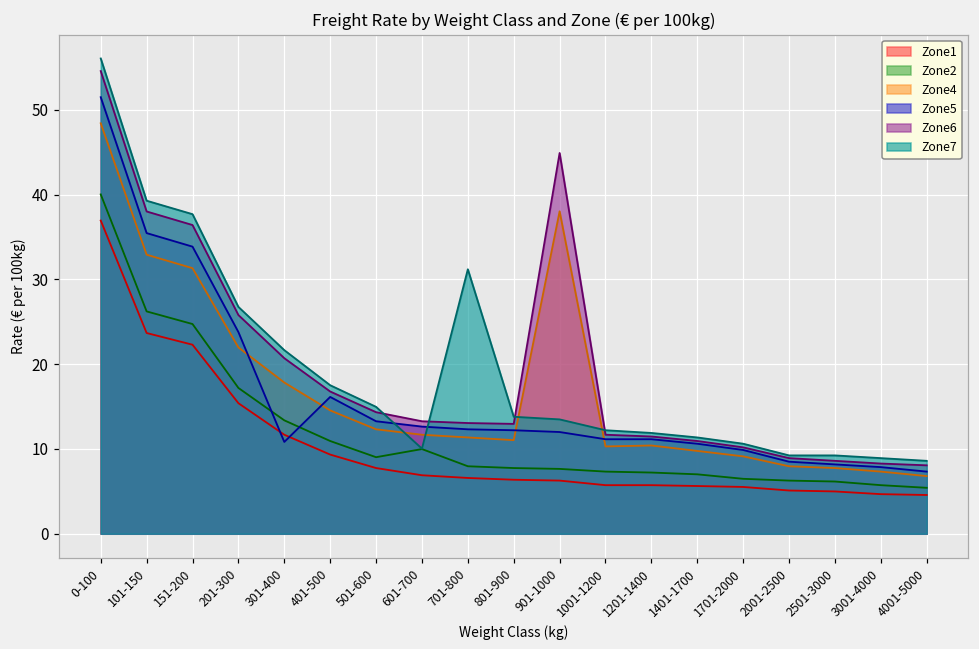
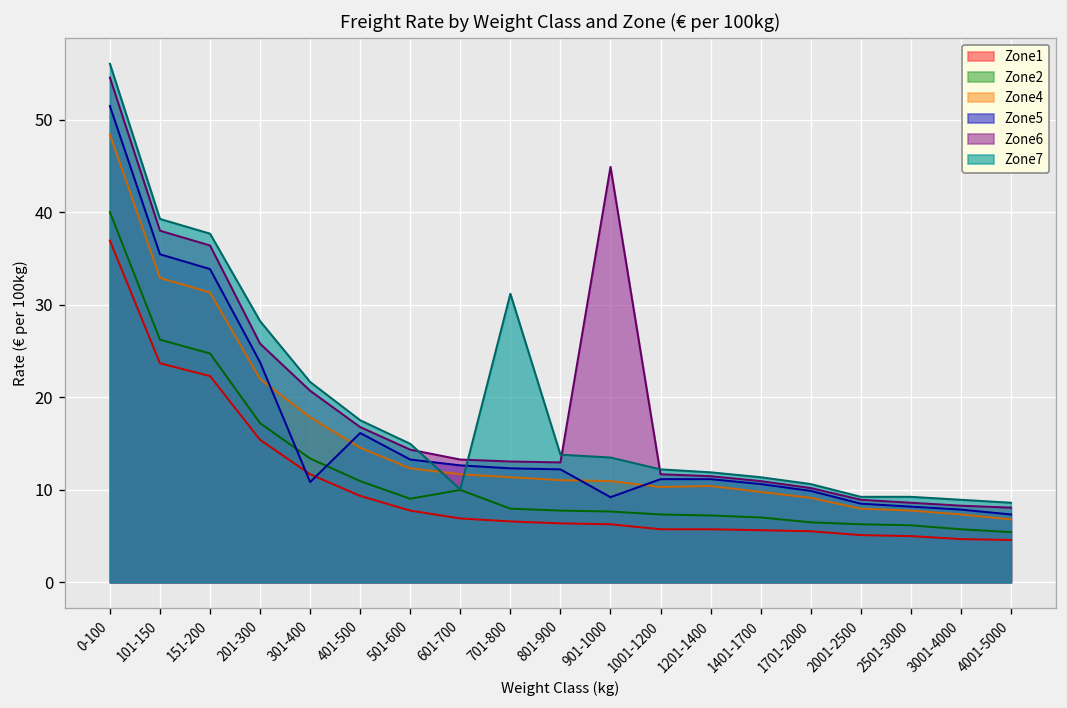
  {
    "Zone1": {
      "0-100": 37,
      "101-150": 24,
      "151-200": 22,
      "201-300": 15,
      "301-400": 12,
      "401-500": 9,
      "501-600": 8,
      "601-700": 7,
      "701-800": 7,
      "801-900": 6,
      "901-1000": 6,
      "1001-1200": 6,
      "1201-1400": 6,
      "1401-1700": 6,
      "1701-2000": 6,
      "2001-2500": 5,
      "2501-3000": 5,
      "3001-4000": 5,
      "4001-5000": 5
    },
    "Zone2": {
      "0-100": 40,
      "101-150": 26,
      "151-200": 25,
      "201-300": 17,
      "301-400": 13,
      "401-500": 11,
      "501-600": 9,
      "701-800": 8,
      "801-900": 8,
      "901-1000": 8,
      "1001-1200": 7,
      "1201-1400": 7,
      "1401-1700": 7,
      "1701-2000": 6,
      "2001-2500": 6,
      "2501-3000": 6,
      "3001-4000": 6,
      "4001-5000": 5
    },
    "Zone4": {
      "0-100": 48,
      "101-150": 33,
      "151-200": 31,
      "201-300": 22,
      "301-400": 18,
      "401-500": 15,
      "501-600": 12,
      "601-700": 12,
      "701-800": 11,
      "801-900": 11,
-     "901-1000": 38,
+     "901-1000": 11,
      "1001-1200": 10,
      "1201-1400": 10,
      "1401-1700": 10,
      "1701-2000": 9,
      "2001-2500": 8,
      "2501-3000": 8,
      "3001-4000": 7,
      "4001-5000": 7
    },
    "Zone5": {
      "0-100": 52,
      "101-150": 35,
      "151-200": 34,
      "201-300": 24,
      "301-400": 11,
      "401-500": 16,
      "501-600": 13,
      "601-700": 13,
      "701-800": 12,
      "801-900": 12,
-     "901-1000": 12,
+     "901-1000": 9,
      "1001-1200": 11,
      "2001-2500": 9,
      "2501-3000": 8,
      "3001-4000": 8,
      "4001-5000": 7
    },
    "Zone6": {
      "0-100": 55,
      "101-150": 38,
      "151-200": 36,
      "201-300": 26,
      "301-400": 21,
      "401-500": 17,
      "501-600": 14,
      "601-700": 13,
      "701-800": 13,
      "801-900": 13,
      "901-1000": 45,
      "1001-1200": 12,
      "2501-3000": 9,
      "3001-4000": 8,
      "4001-5000": 8
    },
    "Zone7": {
      "0-100": 56,
      "101-150": 39,
      "151-200": 38,
-     "201-300": 27,
+     "201-300": 28,
      "301-400": 22,
      "401-500": 18,
      "501-600": 15,
      "701-800": 31,
      "801-900": 14,
      "901-1000": 13,
      "1001-1200": 12,
      "1201-1400": 12,
      "1401-1700": 11,
      "1701-2000": 11,
      "2501-3000": 9,
      "3001-4000": 9,
      "4001-5000": 9
    }
  }
